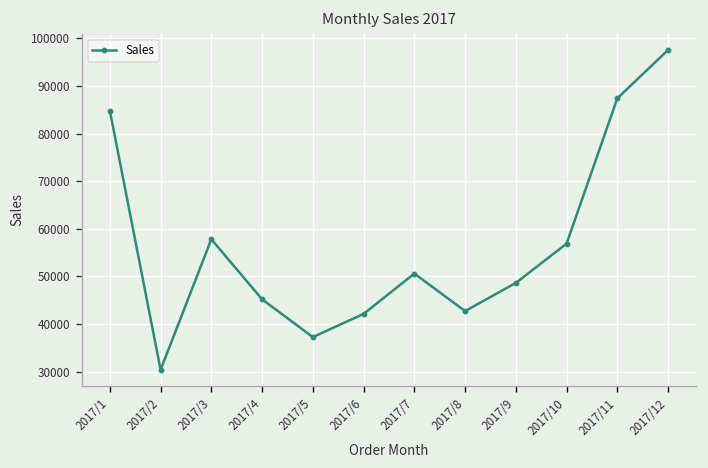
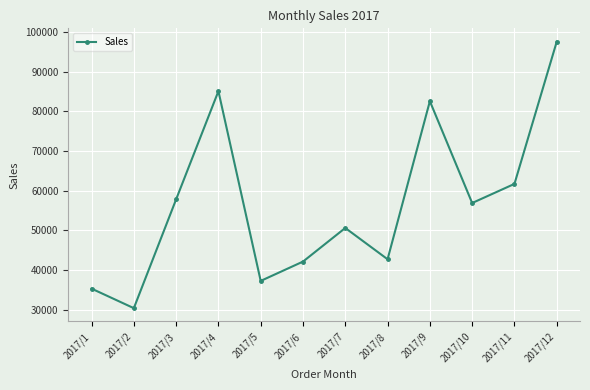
  {
-   "2017/1": 85000,
+   "2017/1": 35000,
    "2017/2": 30000,
    "2017/3": 58000,
-   "2017/4": 45000,
+   "2017/4": 85000,
    "2017/5": 37000,
    "2017/6": 42000,
    "2017/7": 51000,
    "2017/8": 43000,
-   "2017/9": 49000,
+   "2017/9": 83000,
    "2017/10": 57000,
-   "2017/11": 87000,
+   "2017/11": 62000,
    "2017/12": 98000
  }
